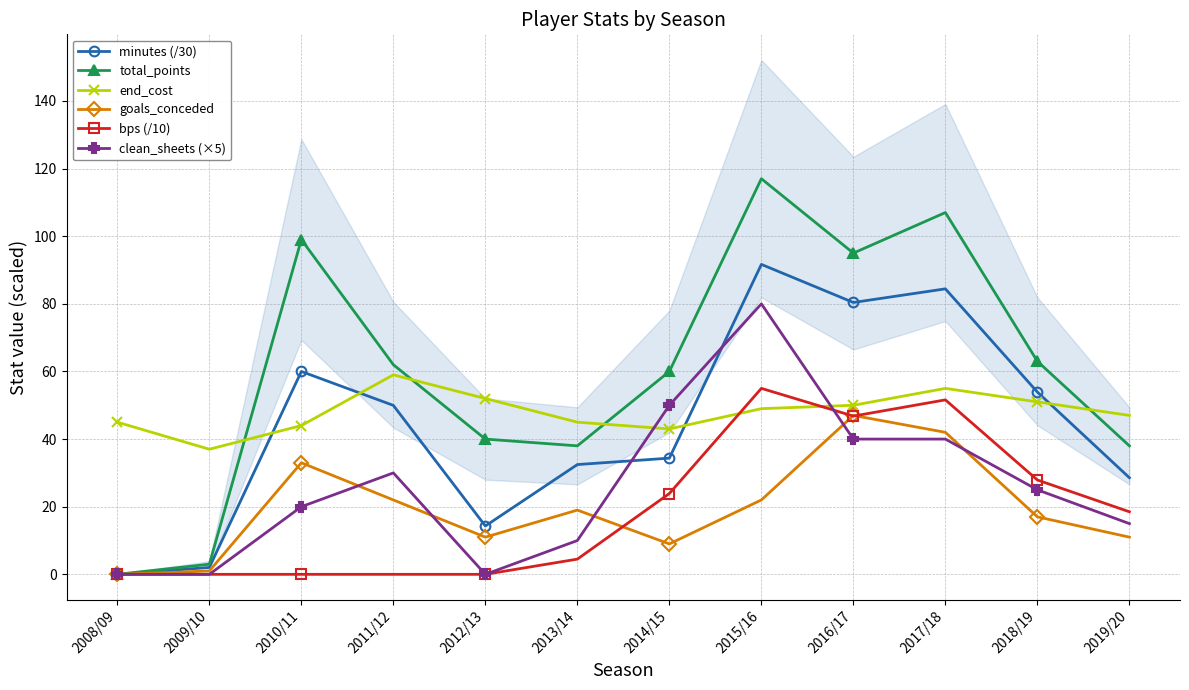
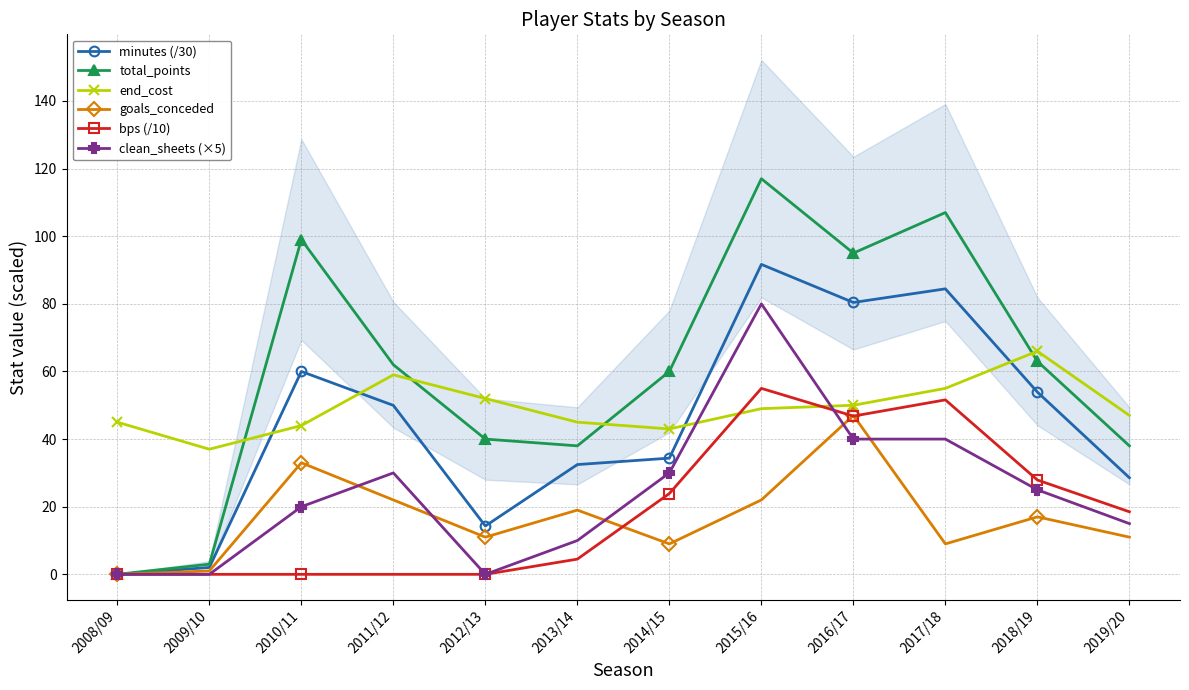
  {
    "total_points": {
      "2009/10": 3,
      "2010/11": 99,
      "2011/12": 62,
      "2012/13": 40,
      "2013/14": 38,
      "2014/15": 60,
      "2015/16": 117,
      "2016/17": 95,
      "2017/18": 107,
      "2018/19": 63,
      "2019/20": 38
    },
    "end_cost": {
      "2008/09": 45,
      "2009/10": 37,
      "2010/11": 44,
      "2011/12": 59,
      "2013/14": 45,
      "2014/15": 43,
      "2015/16": 49,
      "2016/17": 50,
      "2017/18": 55,
-     "2018/19": 51,
+     "2018/19": 66,
      "2019/20": 47
    },
    "goals_conceded": {
      "2009/10": 1,
      "2010/11": 33,
      "2011/12": 22,
      "2012/13": 11,
      "2013/14": 19,
      "2014/15": 9,
      "2015/16": 22,
-     "2017/18": 42,
+     "2017/18": 9,
      "2018/19": 17,
      "2019/20": 11
    },
    "bps (/10)": {
      "2010/11": 0,
      "2011/12": 0,
      "2013/14": 5,
      "2014/15": 24,
      "2015/16": 55,
      "2017/18": 52,
      "2018/19": 28,
      "2019/20": 19
    },
    "clean_sheets (×5)": {
      "2010/11": 20,
      "2011/12": 30,
      "2013/14": 10,
-     "2014/15": 50,
+     "2014/15": 30,
      "2015/16": 80,
      "2016/17": 40,
      "2017/18": 40,
      "2018/19": 25,
      "2019/20": 15
    }
  }
